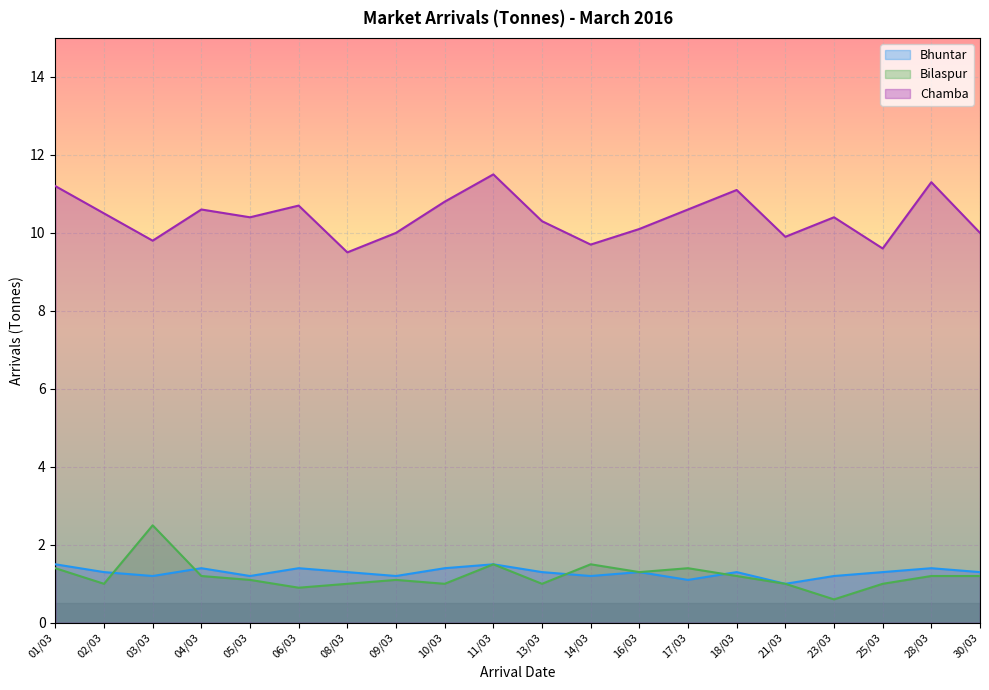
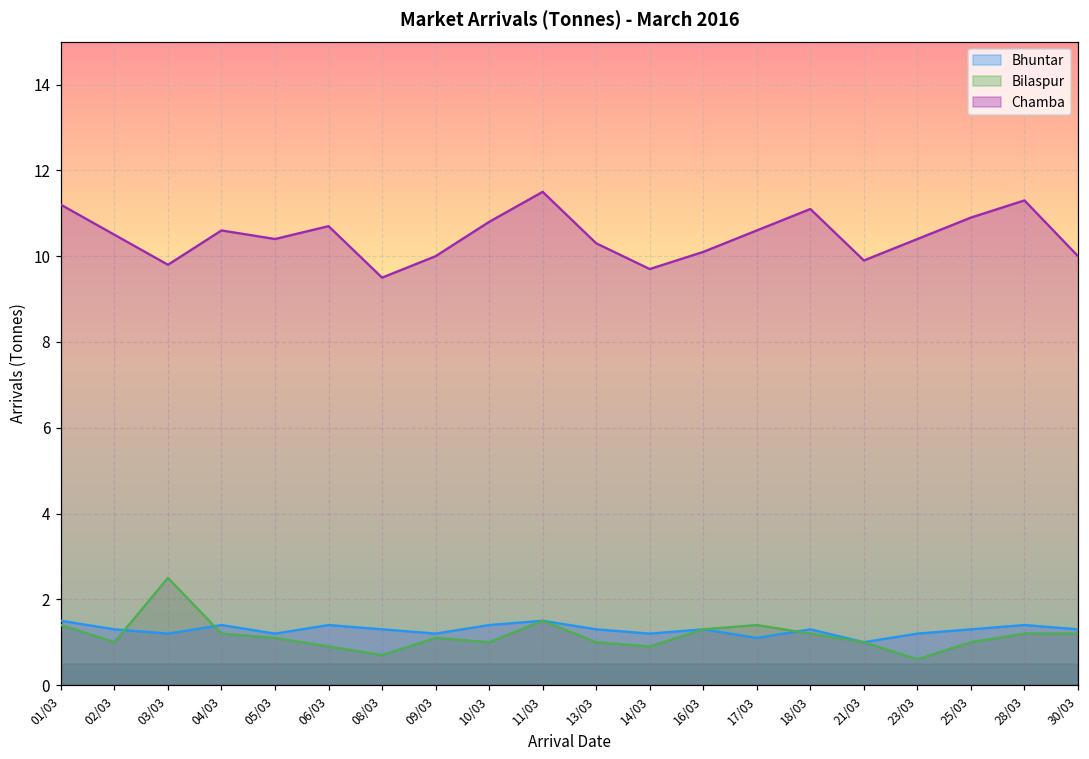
  {
    "Bhuntar": {
      "01/03": 1.5,
      "02/03": 1.3,
      "03/03": 1.2,
      "04/03": 1.4,
      "05/03": 1.2,
      "06/03": 1.4,
      "08/03": 1.3,
      "09/03": 1.2,
      "10/03": 1.4,
      "13/03": 1.3,
      "14/03": 1.2,
      "17/03": 1.1,
      "18/03": 1.3,
      "23/03": 1.2,
      "25/03": 1.3,
      "28/03": 1.4,
      "30/03": 1.3
    },
    "Bilaspur": {
      "01/03": 1.4,
      "02/03": 1.0,
      "03/03": 2.5,
      "04/03": 1.2,
      "05/03": 1.1,
      "06/03": 0.9,
-     "08/03": 1.0,
+     "08/03": 0.7,
      "09/03": 1.1,
      "10/03": 1.0,
      "13/03": 1.0,
-     "14/03": 1.5,
+     "14/03": 0.9,
      "17/03": 1.4,
      "18/03": 1.2,
      "23/03": 0.6,
      "25/03": 1.0,
      "28/03": 1.2,
      "30/03": 1.2
    },
    "Chamba": {
      "01/03": 11.2,
      "02/03": 10.5,
      "03/03": 9.8,
      "04/03": 10.6,
      "05/03": 10.4,
      "06/03": 10.7,
      "08/03": 9.5,
      "09/03": 10.0,
      "10/03": 10.8,
      "11/03": 11.5,
      "13/03": 10.3,
      "14/03": 9.7,
      "16/03": 10.1,
      "17/03": 10.6,
      "18/03": 11.1,
      "21/03": 9.9,
      "23/03": 10.4,
-     "25/03": 9.6,
+     "25/03": 10.9,
      "28/03": 11.3,
      "30/03": 10.0
    }
  }
